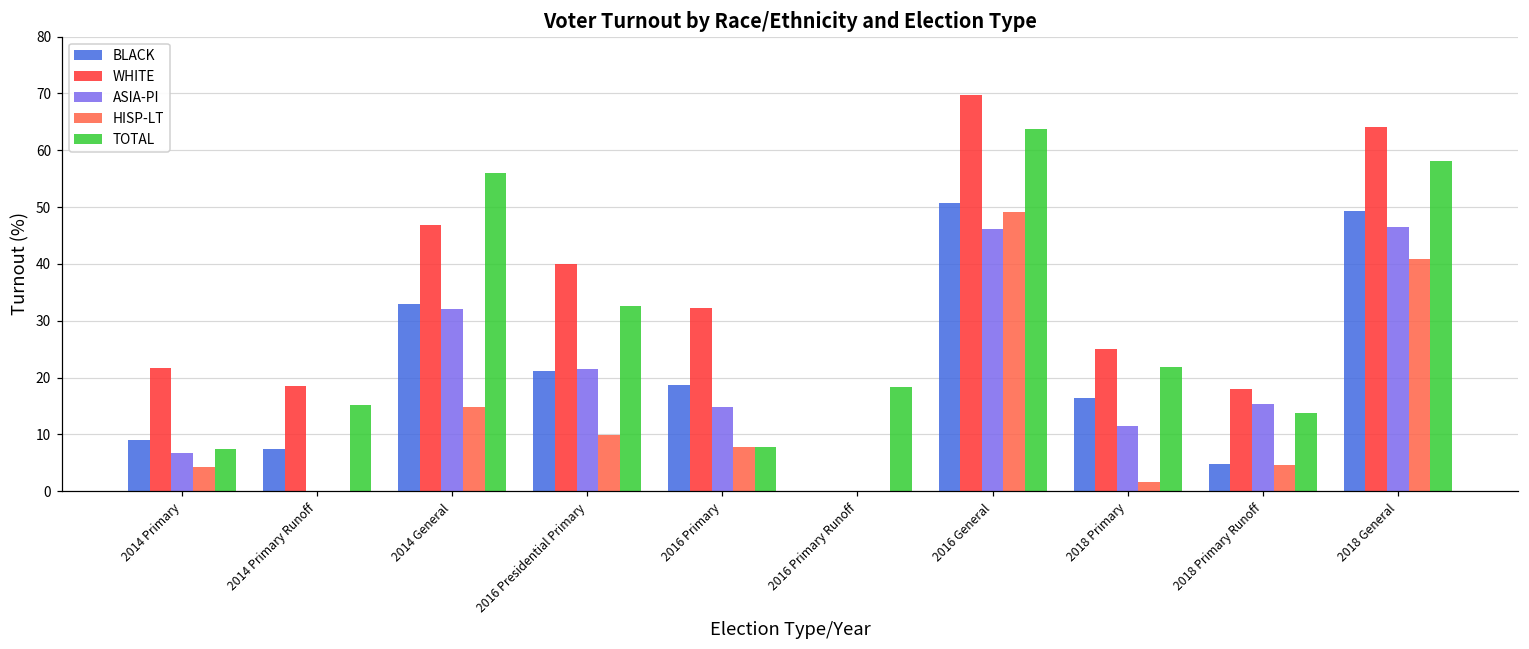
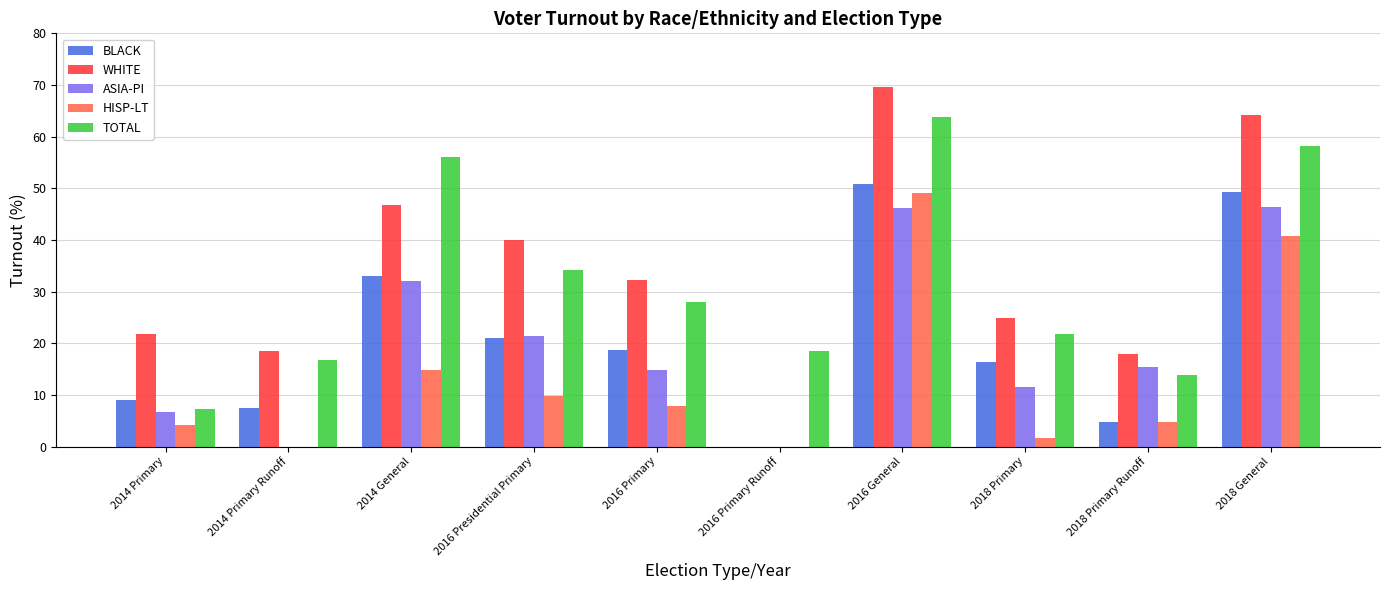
  {
    "TOTAL": {
      "2014 Primary": 7,
-     "2014 Primary Runoff": 15,
+     "2014 Primary Runoff": 17,
      "2014 General": 56,
-     "2016 Presidential Primary": 33,
-     "2016 Primary": 8,
+     "2016 Presidential Primary": 34,
+     "2016 Primary": 28,
      "2016 Primary Runoff": 18,
      "2016 General": 64,
      "2018 Primary": 22,
      "2018 Primary Runoff": 14,
      "2018 General": 58
    }
  }
